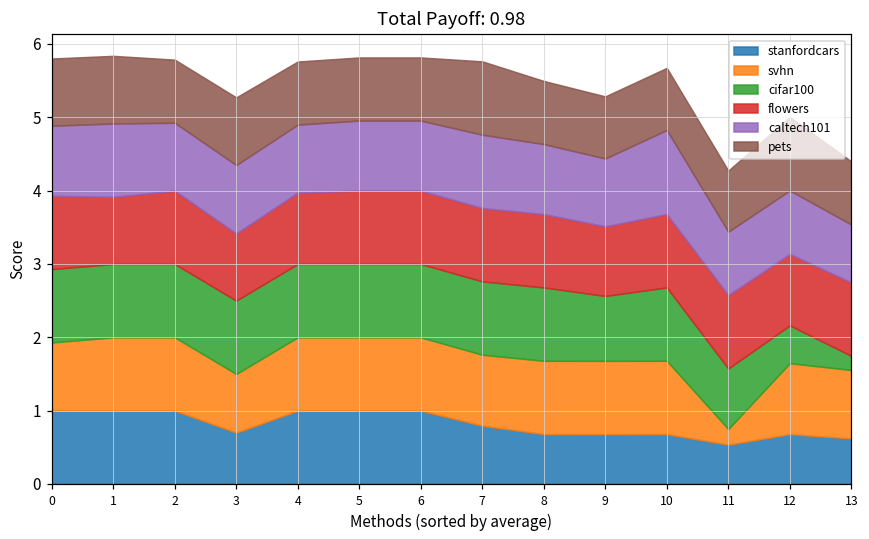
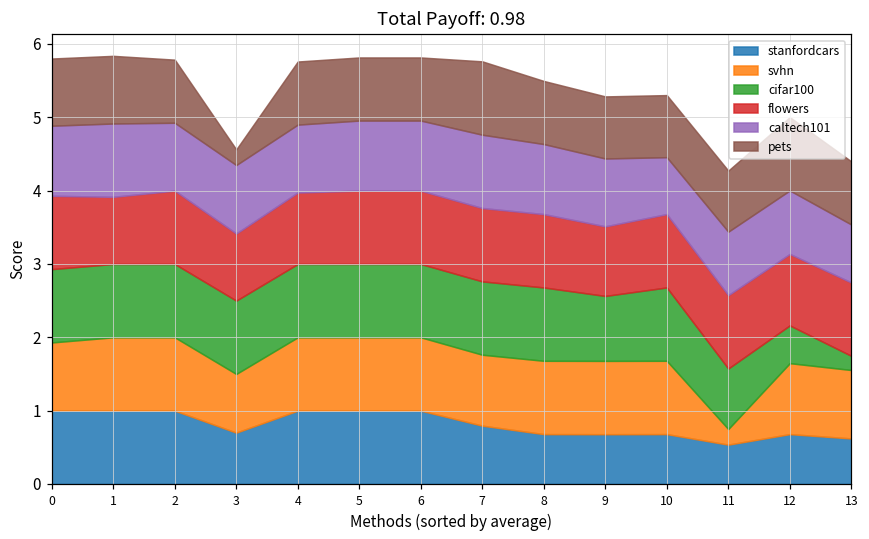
  {
    "stanfordcars": {
      "0": 1.0,
      "1": 1.0,
      "2": 1.0,
      "3": 0.7,
      "4": 1.0,
      "5": 1.0,
      "6": 1.0,
      "7": 0.8,
      "8": 0.7,
      "9": 0.7,
      "10": 0.7,
      "11": 0.5,
      "12": 0.7,
      "13": 0.6
    },
    "svhn": {
      "0": 0.9,
      "1": 1.0,
      "2": 1.0,
      "3": 0.8,
      "4": 1.0,
      "5": 1.0,
      "6": 1.0,
      "7": 1.0,
      "8": 1.0,
      "9": 1.0,
      "10": 1.0,
      "11": 0.2,
      "12": 1.0,
      "13": 0.9
    },
    "cifar100": {
      "0": 1.0,
      "1": 1.0,
      "2": 1.0,
      "3": 1.0,
      "4": 1.0,
      "5": 1.0,
      "6": 1.0,
      "7": 1.0,
      "8": 1.0,
      "9": 0.9,
      "10": 1.0,
      "11": 0.8,
      "12": 0.5,
      "13": 0.2
    },
    "flowers": {
      "0": 1.0,
      "1": 0.9,
      "2": 1.0,
      "3": 0.9,
      "4": 1.0,
      "5": 1.0,
      "6": 1.0,
      "7": 1.0,
      "8": 1.0,
      "9": 0.9,
      "10": 1.0,
      "11": 1.0,
      "12": 1.0,
      "13": 1.0
    },
    "caltech101": {
      "0": 1.0,
      "1": 1.0,
      "2": 0.9,
      "3": 0.9,
      "4": 0.9,
      "5": 1.0,
      "6": 1.0,
      "7": 1.0,
      "8": 1.0,
      "9": 0.9,
-     "10": 1.1,
+     "10": 0.8,
      "11": 0.9,
      "12": 0.9,
      "13": 0.8
    },
    "pets": {
      "0": 0.9,
      "1": 0.9,
      "2": 0.9,
-     "3": 0.9,
+     "3": 0.2,
      "4": 0.9,
      "5": 0.9,
      "6": 0.9,
      "7": 1.0,
      "8": 0.9,
      "9": 0.8,
      "10": 0.8,
      "11": 0.8,
      "13": 0.9
    }
  }
